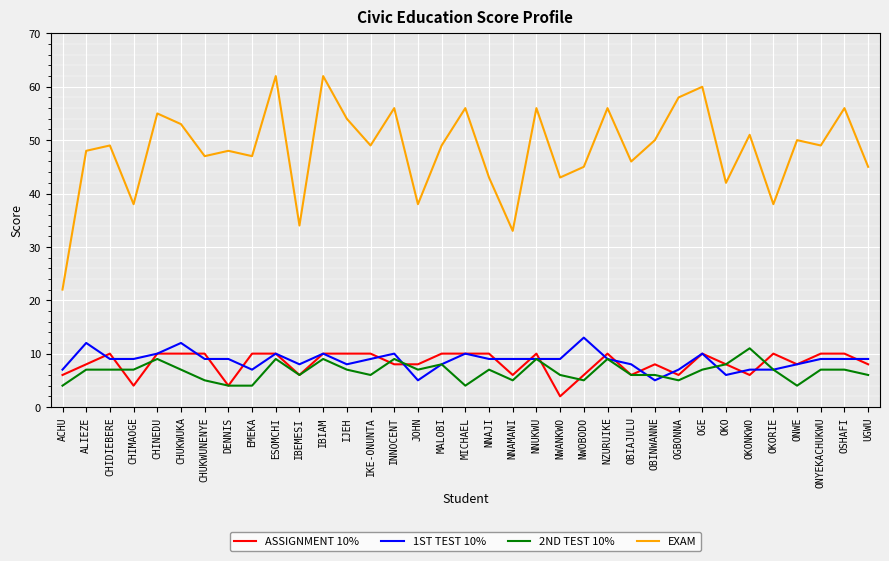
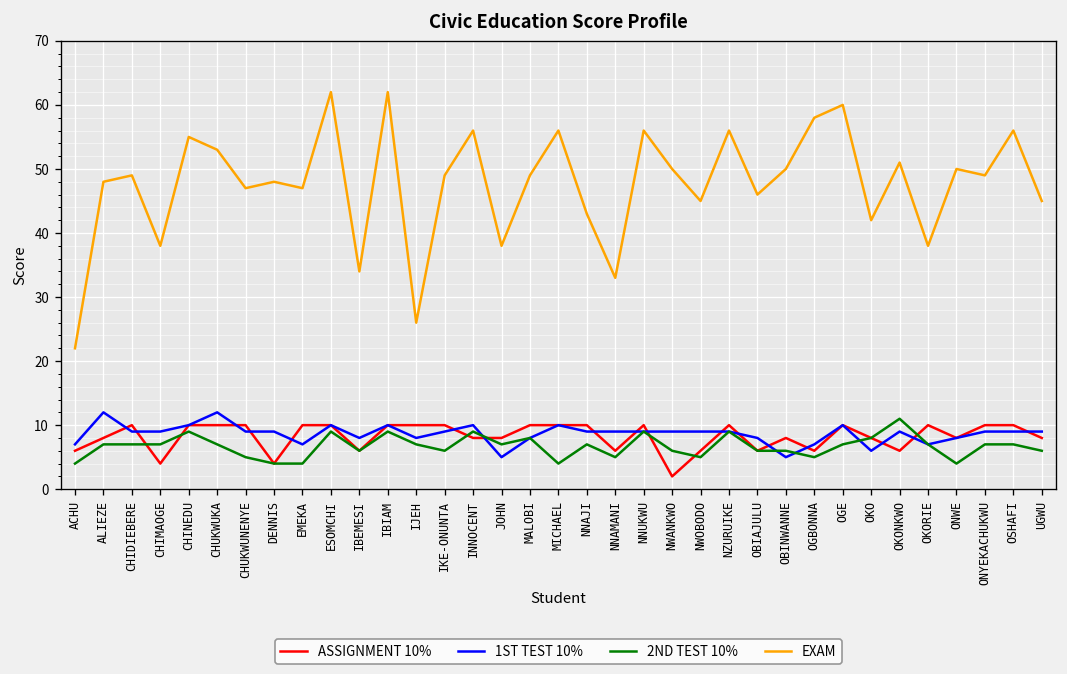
  {
    "ASSIGNMENT 10%": {
      "ACHU": 6,
      "ALIEZE": 8,
      "CHIDIEBERE": 10,
      "CHIMAOGE": 4,
      "CHUKWUKA": 10,
      "CHUKWUNENYE": 10,
      "EMEKA": 10,
      "IJEH": 10,
      "IKE-ONUNTA": 10,
      "INNOCENT": 8,
      "JOHN": 8,
      "MALOBI": 10,
      "NNAJI": 10,
      "NNAMANI": 6,
      "NNUKWU": 10,
      "NWANKWO": 2,
      "NWOBODO": 6,
      "NZURUIKE": 10,
      "OBINWANNE": 8,
      "OGBONNA": 6,
      "OKONKWO": 6,
      "OKORIE": 10,
      "ONYEKACHUKWU": 10,
      "OSHAFI": 10,
      "UGWU": 8
    },
    "1ST TEST 10%": {
      "ACHU": 7,
      "ALIEZE": 12,
      "CHIDIEBERE": 9,
      "CHIMAOGE": 9,
      "CHUKWUKA": 12,
      "CHUKWUNENYE": 9,
      "DENNIS": 9,
      "EMEKA": 7,
      "IBEMESI": 8,
      "IJEH": 8,
      "IKE-ONUNTA": 9,
      "INNOCENT": 10,
      "JOHN": 5,
      "NNAJI": 9,
      "NNAMANI": 9,
      "NWANKWO": 9,
-     "NWOBODO": 13,
+     "NWOBODO": 9,
      "OBIAJULU": 8,
      "OBINWANNE": 5,
      "OGBONNA": 7,
      "OKO": 6,
-     "OKONKWO": 7,
+     "OKONKWO": 9,
      "ONYEKACHUKWU": 9,
      "OSHAFI": 9,
      "UGWU": 9
    },
    "2ND TEST 10%": {
      "ACHU": 4,
      "ALIEZE": 7,
      "CHIDIEBERE": 7,
      "CHIMAOGE": 7,
      "CHINEDU": 9,
      "CHUKWUKA": 7,
      "CHUKWUNENYE": 5,
      "EMEKA": 4,
      "ESOMCHI": 9,
      "IBIAM": 9,
      "IJEH": 7,
      "IKE-ONUNTA": 6,
      "INNOCENT": 9,
      "JOHN": 7,
      "MICHAEL": 4,
      "NNAJI": 7,
      "NNAMANI": 5,
      "NWANKWO": 6,
      "NWOBODO": 5,
      "OBINWANNE": 6,
      "OGBONNA": 5,
      "OGE": 7,
      "OKONKWO": 11,
      "ONWE": 4,
      "ONYEKACHUKWU": 7,
      "OSHAFI": 7,
      "UGWU": 6
    },
    "EXAM": {
      "ACHU": 22,
      "ALIEZE": 48,
      "CHIDIEBERE": 49,
      "CHIMAOGE": 38,
      "CHINEDU": 55,
      "CHUKWUKA": 53,
      "CHUKWUNENYE": 47,
      "DENNIS": 48,
      "EMEKA": 47,
      "ESOMCHI": 62,
      "IBEMESI": 34,
      "IBIAM": 62,
-     "IJEH": 54,
+     "IJEH": 26,
      "IKE-ONUNTA": 49,
      "INNOCENT": 56,
      "JOHN": 38,
      "MALOBI": 49,
      "MICHAEL": 56,
      "NNAJI": 43,
      "NNAMANI": 33,
      "NNUKWU": 56,
-     "NWANKWO": 43,
+     "NWANKWO": 50,
      "NWOBODO": 45,
      "NZURUIKE": 56,
      "OBIAJULU": 46,
      "OBINWANNE": 50,
      "OGBONNA": 58,
      "OGE": 60,
      "OKO": 42,
      "OKONKWO": 51,
      "OKORIE": 38,
      "ONWE": 50,
      "ONYEKACHUKWU": 49,
      "OSHAFI": 56,
      "UGWU": 45
    }
  }
